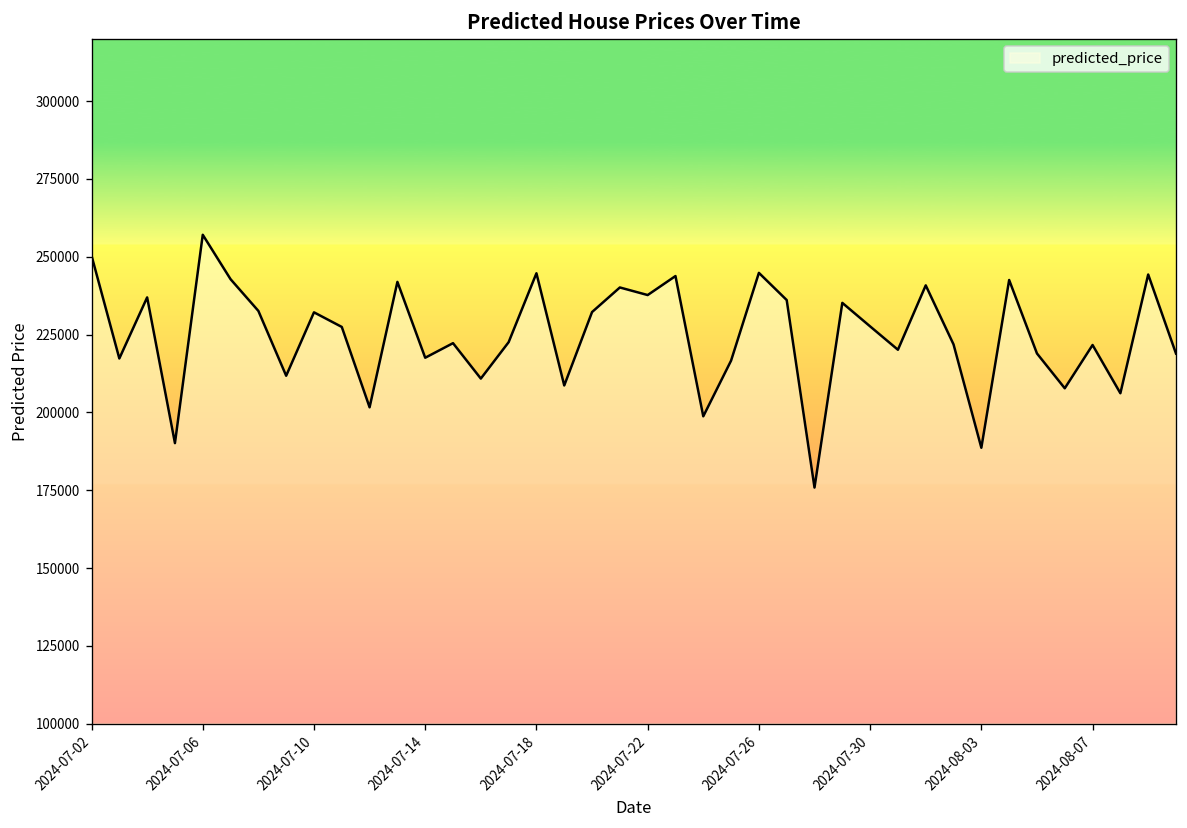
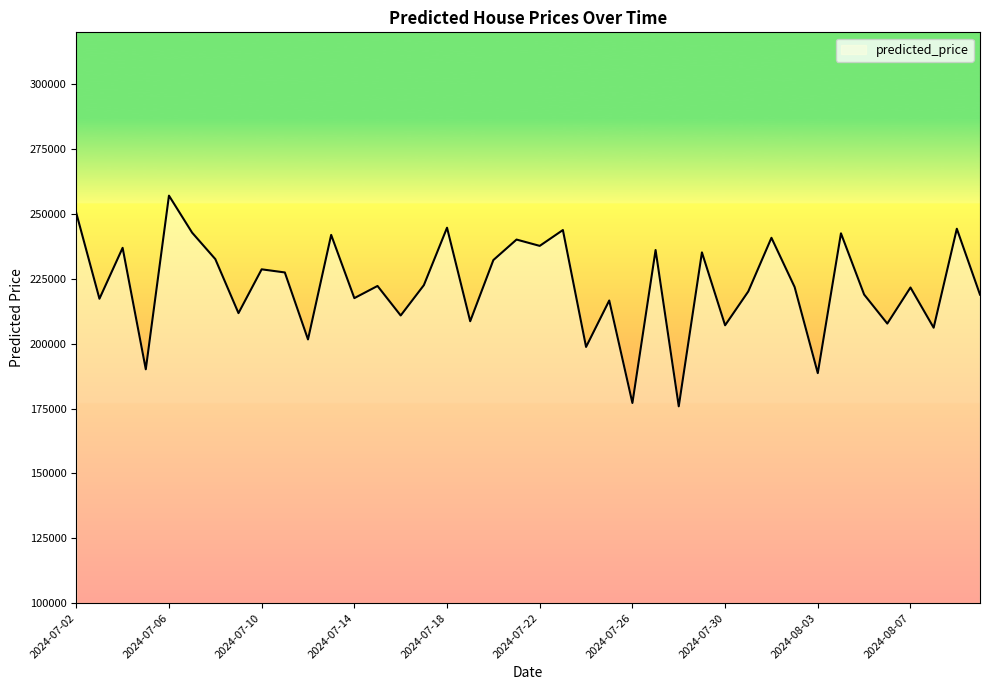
  {
    "2024-07-02": 250000,
    "2024-07-06": 257000,
-   "2024-07-10": 232000,
+   "2024-07-10": 229000,
    "2024-07-14": 218000,
    "2024-07-18": 245000,
    "2024-07-22": 238000,
-   "2024-07-26": 245000,
-   "2024-07-30": 228000,
+   "2024-07-26": 177000,
+   "2024-07-30": 207000,
    "2024-08-03": 189000,
    "2024-08-07": 222000
  }
